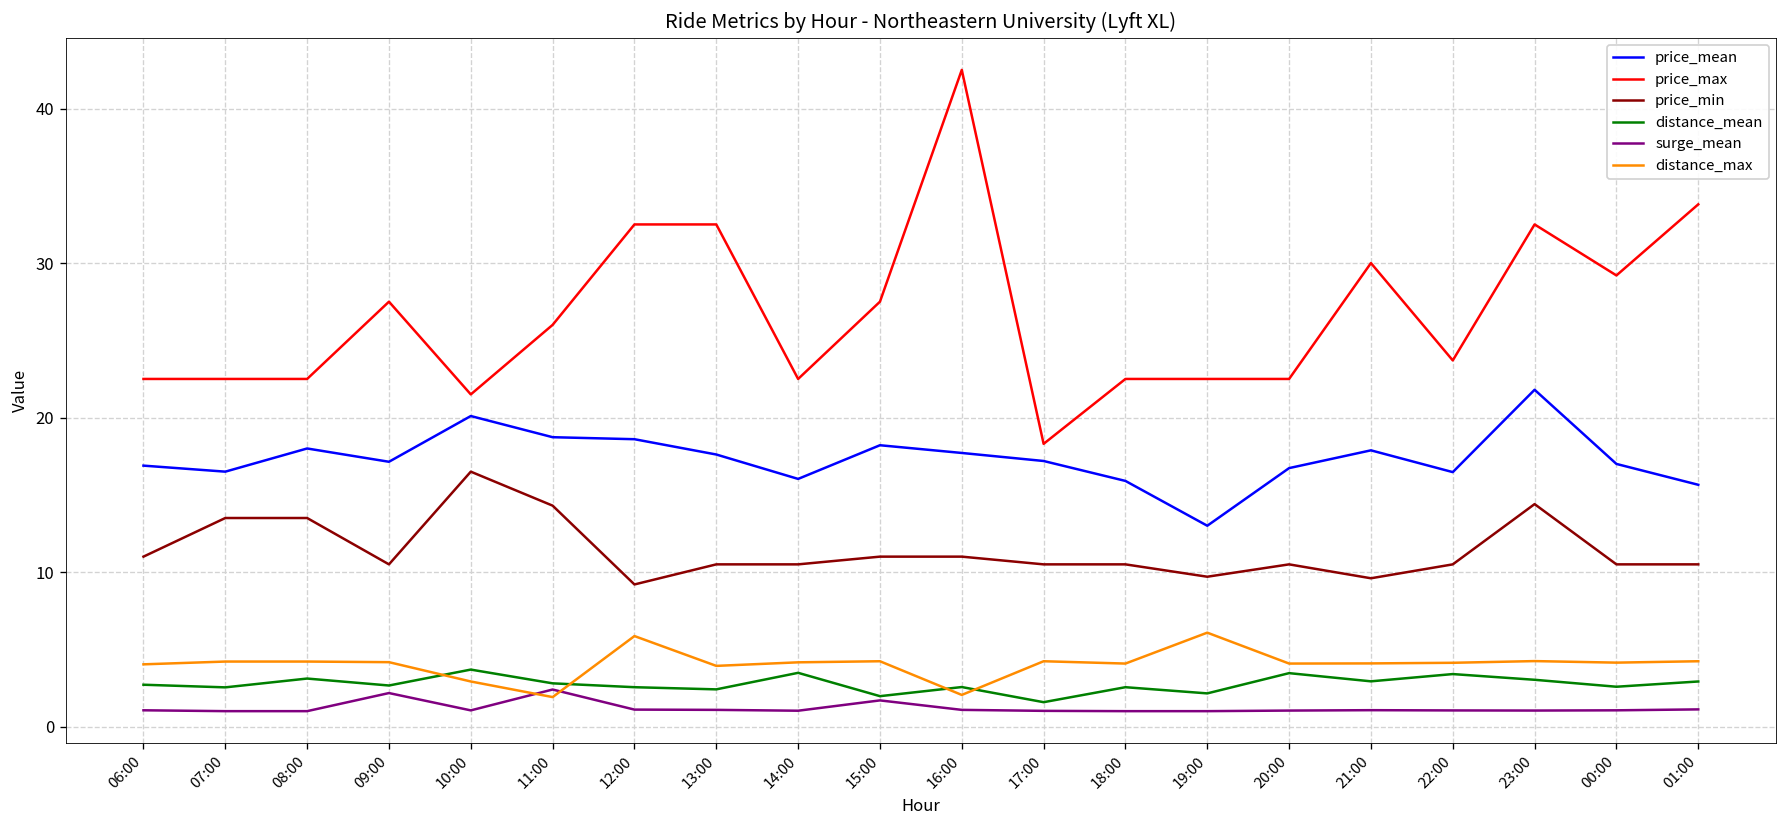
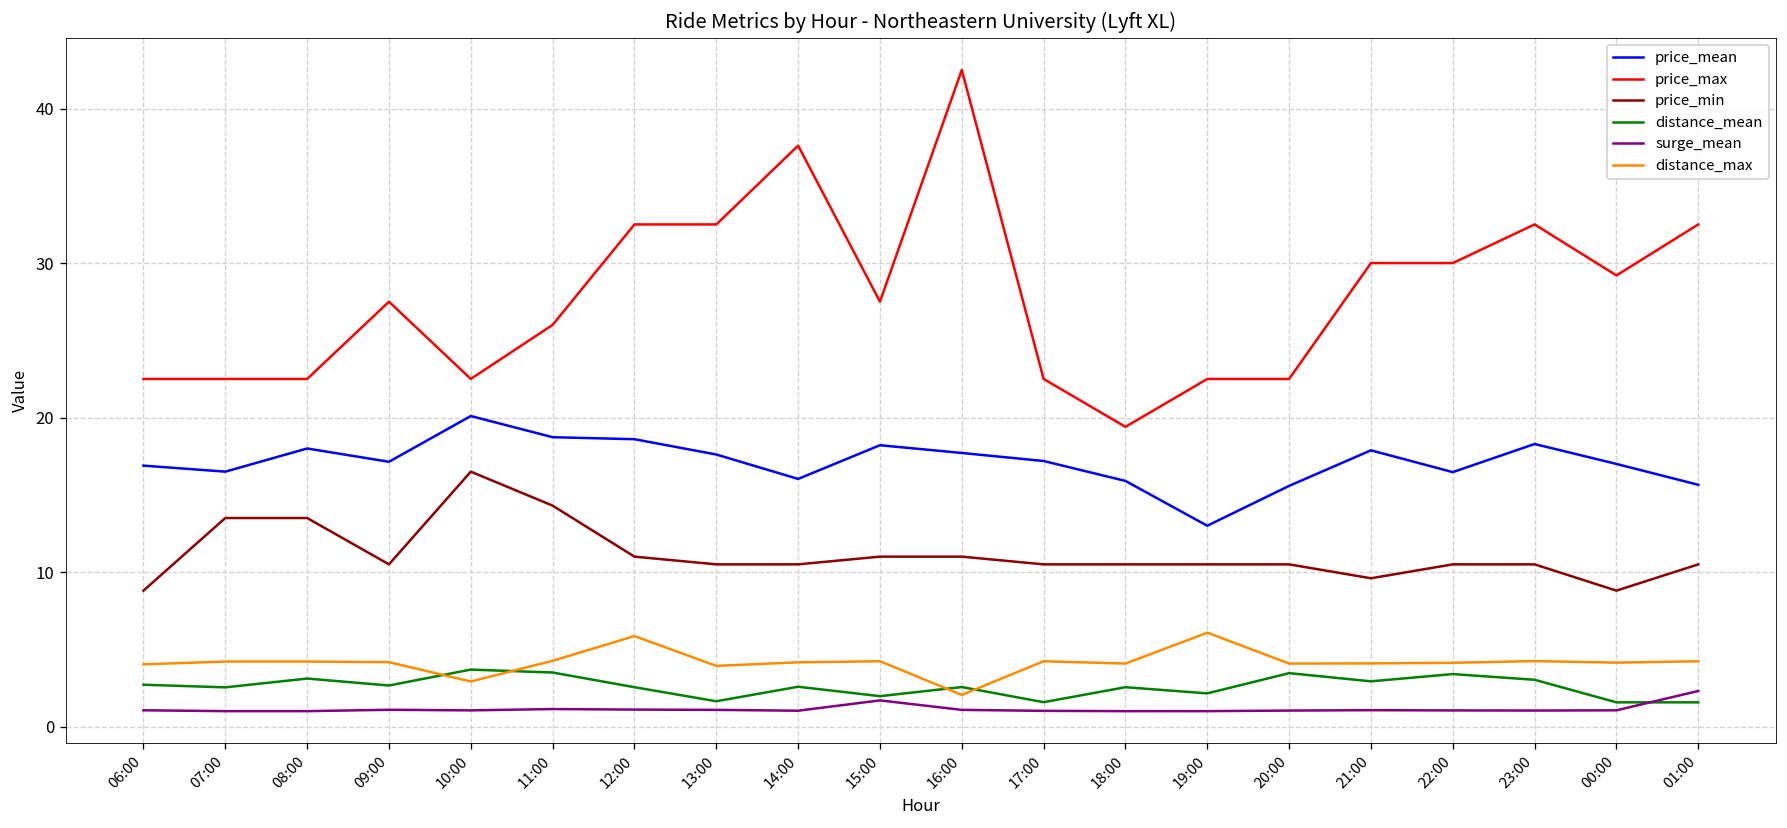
  {
    "price_mean": {
      "06:00": 16.9,
      "07:00": 16.5,
      "08:00": 18.0,
      "09:00": 17.1,
      "10:00": 20.1,
      "11:00": 18.7,
      "12:00": 18.6,
      "13:00": 17.6,
      "14:00": 16.0,
      "15:00": 18.2,
      "16:00": 17.7,
      "17:00": 17.2,
      "18:00": 15.9,
      "19:00": 13.0,
-     "20:00": 16.7,
+     "20:00": 15.6,
      "21:00": 17.9,
      "22:00": 16.5,
-     "23:00": 21.8,
+     "23:00": 18.3,
      "00:00": 17.0,
      "01:00": 15.7
    },
    "price_max": {
      "06:00": 22.5,
      "07:00": 22.5,
      "08:00": 22.5,
      "09:00": 27.5,
-     "10:00": 21.5,
+     "10:00": 22.5,
      "11:00": 26.0,
      "12:00": 32.5,
      "13:00": 32.5,
-     "14:00": 22.5,
+     "14:00": 37.6,
      "15:00": 27.5,
      "16:00": 42.5,
-     "17:00": 18.3,
-     "18:00": 22.5,
+     "17:00": 22.5,
+     "18:00": 19.4,
      "19:00": 22.5,
      "20:00": 22.5,
      "21:00": 30.0,
-     "22:00": 23.7,
+     "22:00": 30.0,
      "23:00": 32.5,
      "00:00": 29.2,
-     "01:00": 33.8
+     "01:00": 32.5
    },
    "price_min": {
-     "06:00": 11.0,
+     "06:00": 8.8,
      "07:00": 13.5,
      "08:00": 13.5,
      "09:00": 10.5,
      "10:00": 16.5,
      "11:00": 14.3,
-     "12:00": 9.2,
+     "12:00": 11.0,
      "13:00": 10.5,
      "14:00": 10.5,
      "15:00": 11.0,
      "16:00": 11.0,
      "17:00": 10.5,
      "18:00": 10.5,
-     "19:00": 9.7,
+     "19:00": 10.5,
      "20:00": 10.5,
      "21:00": 9.6,
      "22:00": 10.5,
-     "23:00": 14.4,
-     "00:00": 10.5,
+     "23:00": 10.5,
+     "00:00": 8.8,
      "01:00": 10.5
    },
    "distance_mean": {
      "06:00": 2.7,
      "07:00": 2.5,
      "08:00": 3.1,
      "09:00": 2.7,
      "10:00": 3.7,
-     "11:00": 2.8,
+     "11:00": 3.5,
      "12:00": 2.6,
-     "13:00": 2.4,
-     "14:00": 3.5,
+     "13:00": 1.6,
+     "14:00": 2.6,
      "15:00": 2.0,
      "16:00": 2.6,
      "17:00": 1.6,
      "18:00": 2.6,
      "19:00": 2.2,
      "20:00": 3.5,
      "21:00": 2.9,
      "22:00": 3.4,
      "23:00": 3.0,
-     "00:00": 2.6,
-     "01:00": 2.9
+     "00:00": 1.6,
+     "01:00": 1.6
    },
    "surge_mean": {
      "06:00": 1.1,
      "07:00": 1.0,
      "08:00": 1.0,
-     "09:00": 2.2,
+     "09:00": 1.1,
      "10:00": 1.1,
-     "11:00": 2.4,
+     "11:00": 1.1,
      "12:00": 1.1,
      "13:00": 1.1,
      "14:00": 1.0,
      "15:00": 1.7,
      "16:00": 1.1,
      "17:00": 1.0,
      "18:00": 1.0,
      "19:00": 1.0,
      "20:00": 1.0,
      "21:00": 1.1,
      "22:00": 1.0,
      "23:00": 1.0,
      "00:00": 1.1,
-     "01:00": 1.1
+     "01:00": 2.3
    },
    "distance_max": {
      "06:00": 4.0,
      "07:00": 4.2,
      "08:00": 4.2,
      "09:00": 4.2,
      "10:00": 2.9,
-     "11:00": 1.9,
+     "11:00": 4.3,
      "12:00": 5.9,
      "13:00": 3.9,
      "14:00": 4.2,
      "15:00": 4.2,
      "16:00": 2.1,
      "17:00": 4.2,
      "18:00": 4.1,
      "19:00": 6.1,
      "20:00": 4.1,
      "21:00": 4.1,
      "22:00": 4.1,
      "23:00": 4.2,
      "00:00": 4.1,
      "01:00": 4.2
    }
  }
